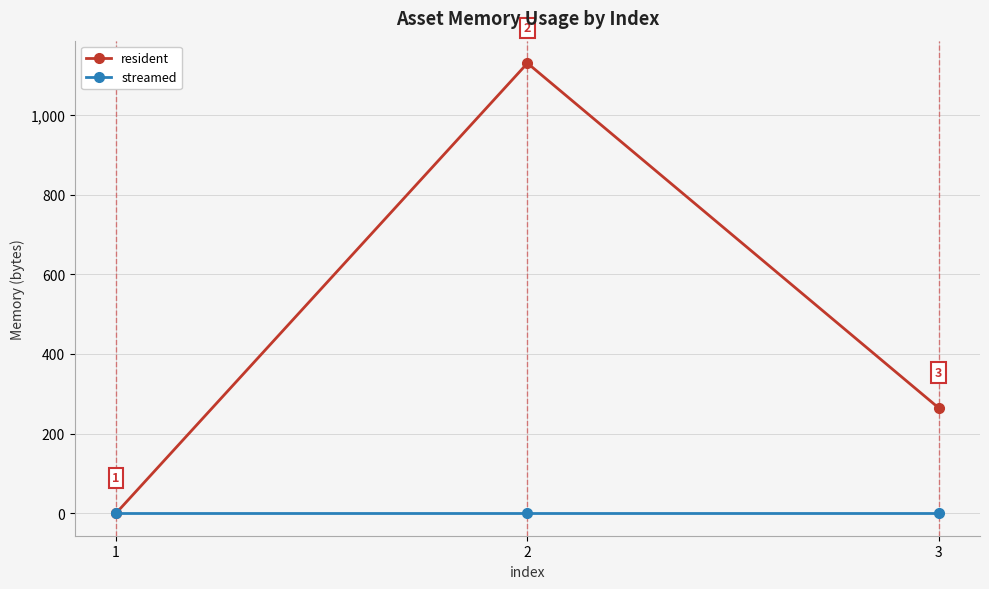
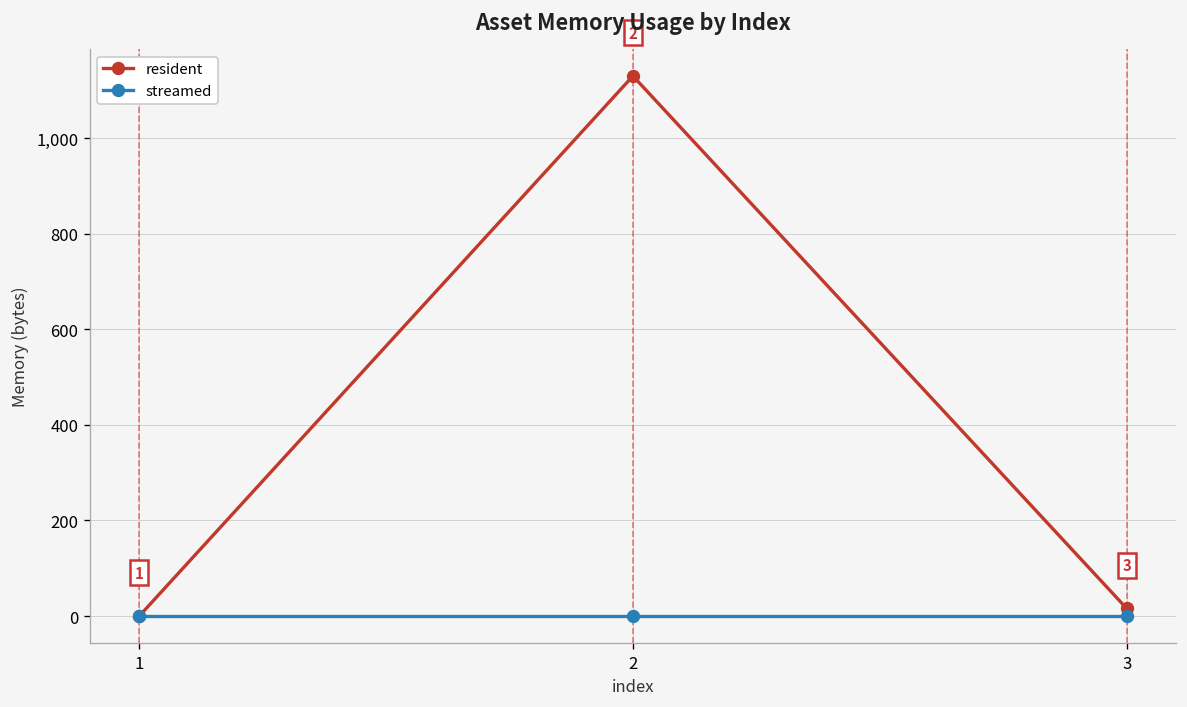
  {
    "resident": {
      "2": "1,130",
-     "3": "260"
+     "3": "20"
    },
    "streamed": {
      "2": "0",
      "3": "0"
    }
  }
